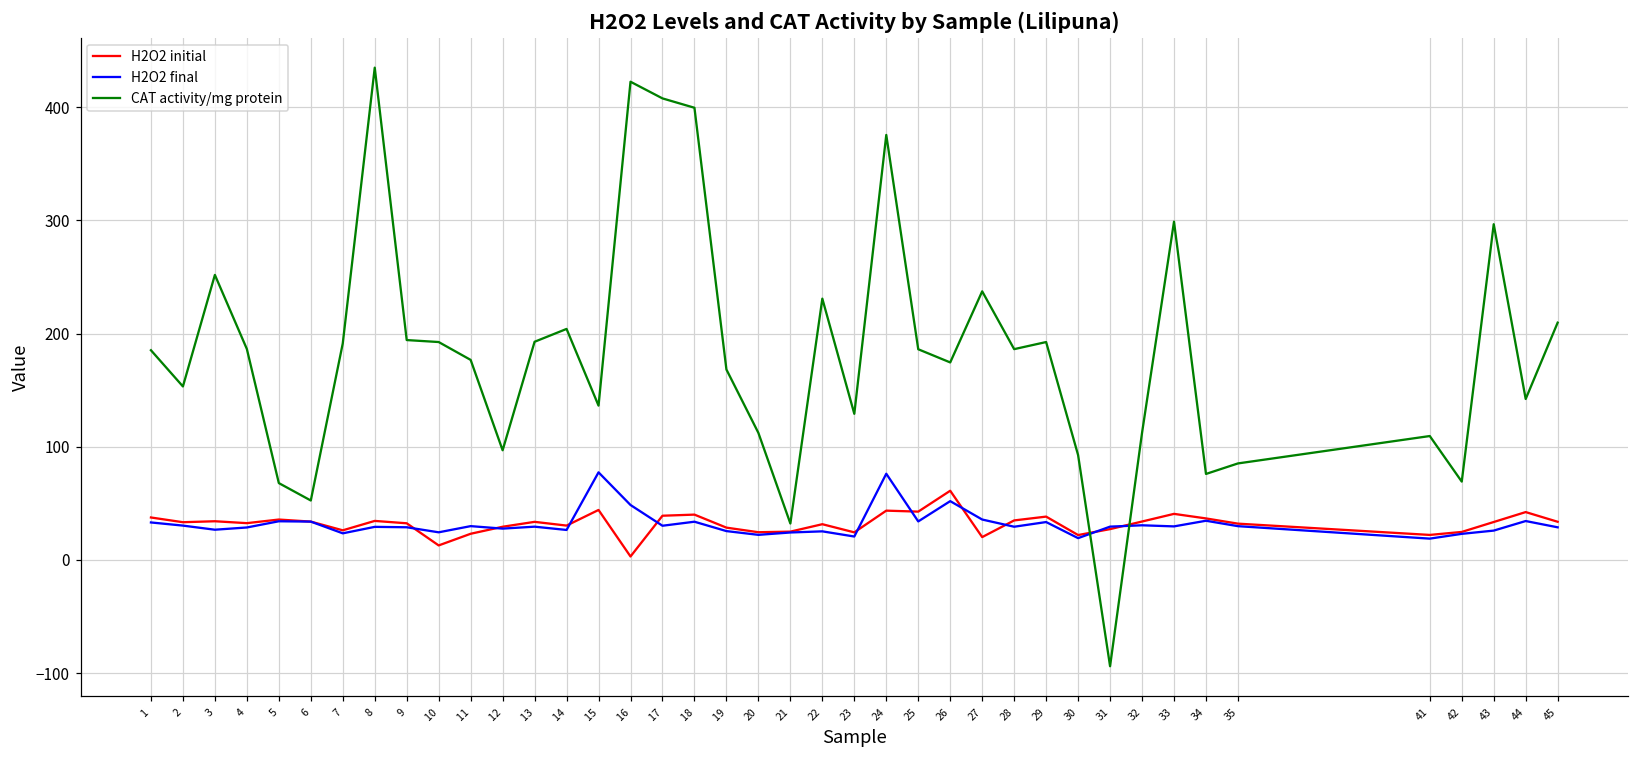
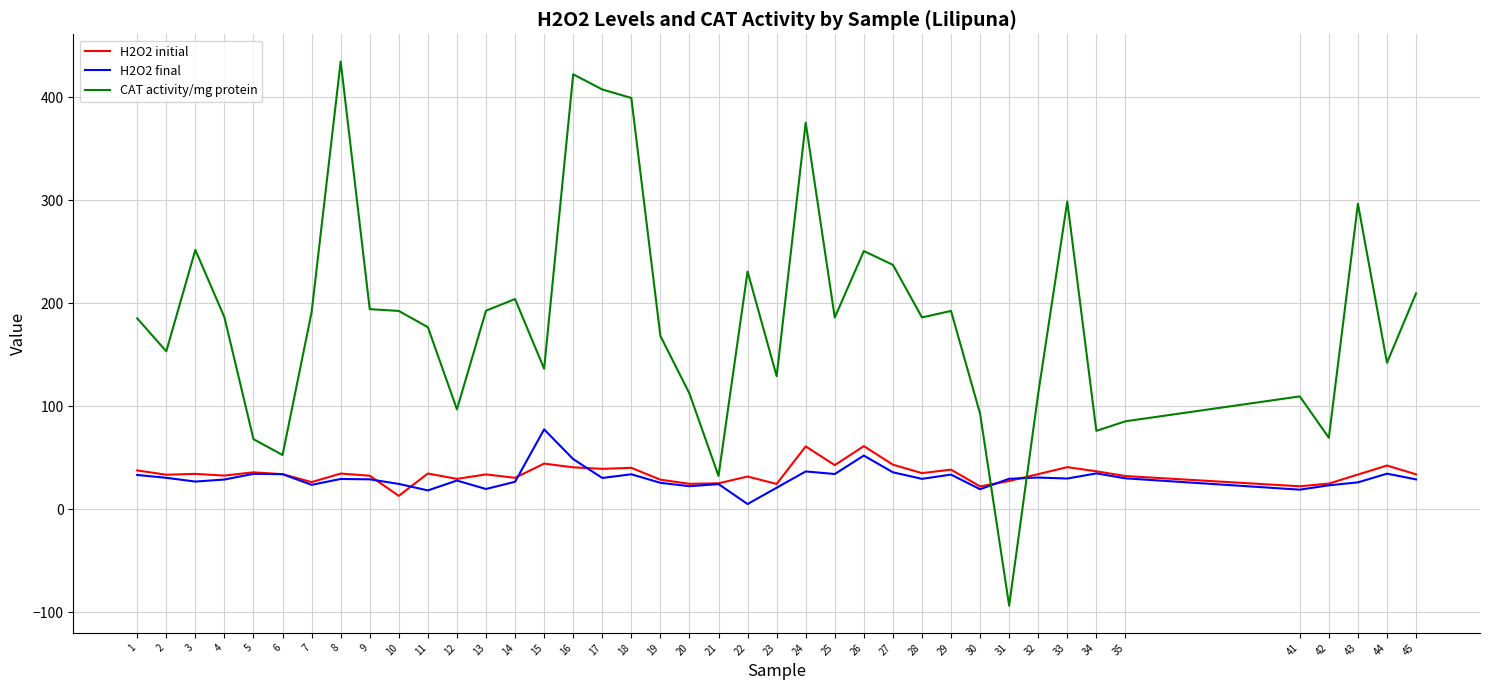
  {
    "H2O2 initial": {
      "1": 38,
      "2": 33,
      "3": 34,
      "4": 33,
      "7": 26,
      "8": 35,
      "9": 32,
      "10": 13,
-     "11": 23,
+     "11": 35,
      "13": 34,
      "14": 30,
      "15": 44,
-     "16": 3,
+     "16": 41,
      "17": 39,
      "18": 40,
      "19": 29,
      "22": 32,
      "23": 24,
-     "24": 44,
+     "24": 61,
      "25": 43,
      "26": 61,
-     "27": 20,
+     "27": 43,
      "28": 35,
      "29": 38,
      "30": 22,
      "32": 34,
      "33": 41,
      "41": 22,
      "43": 34,
      "44": 42,
      "45": 34
    },
    "H2O2 final": {
      "1": 33,
      "2": 30,
      "3": 27,
      "4": 29,
      "7": 24,
      "8": 29,
      "9": 29,
      "10": 24,
-     "11": 30,
-     "13": 29,
+     "11": 18,
+     "13": 20,
      "14": 27,
      "15": 77,
      "16": 49,
      "17": 30,
      "18": 34,
      "19": 26,
-     "22": 25,
+     "22": 5,
      "23": 21,
-     "24": 76,
+     "24": 37,
      "25": 34,
      "26": 52,
      "27": 36,
      "28": 29,
      "29": 34,
      "30": 19,
      "32": 31,
      "33": 30,
      "41": 19,
      "43": 26,
      "44": 34,
      "45": 29
    },
    "CAT activity/mg protein": {
      "1": 185,
      "2": 153,
      "3": 252,
      "4": 186,
      "5": 68,
      "6": 53,
      "7": 191,
      "8": 435,
      "9": 194,
      "10": 193,
      "11": 177,
      "12": 97,
      "13": 193,
      "14": 204,
      "15": 136,
      "16": 422,
      "17": 408,
      "18": 399,
      "19": 168,
      "20": 112,
      "21": 32,
      "22": 231,
      "23": 129,
      "24": 375,
      "25": 186,
-     "26": 175,
+     "26": 251,
      "27": 237,
      "28": 186,
      "29": 193,
      "30": 93,
      "31": -94,
      "32": 112,
      "33": 299,
      "34": 76,
      "35": 85,
      "41": 109,
      "42": 69,
      "43": 297,
      "44": 142,
      "45": 210
    }
  }
